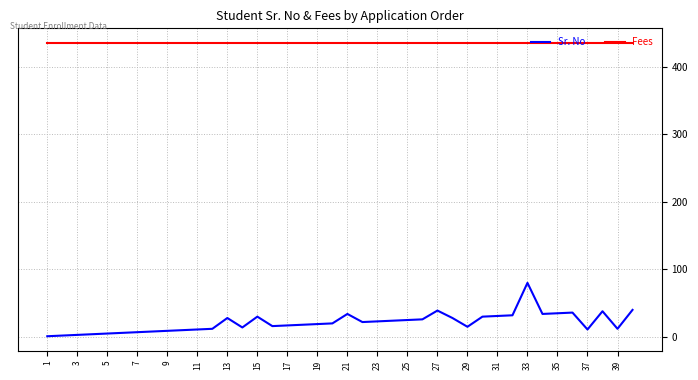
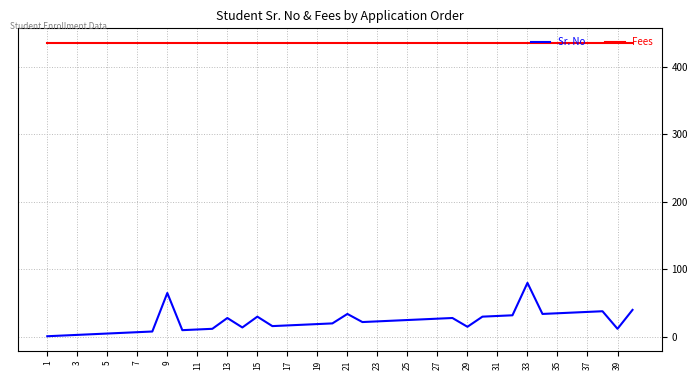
  {
    "Sr. No": {
      "1": 0,
      "3": 0,
      "5": 10,
      "7": 10,
-     "9": 10,
+     "9": 70,
      "11": 10,
      "13": 30,
      "15": 30,
      "17": 20,
      "19": 20,
      "21": 30,
      "23": 20,
      "25": 30,
-     "27": 40,
+     "27": 30,
      "29": 20,
      "31": 30,
      "33": 80,
      "35": 40,
-     "37": 10,
+     "37": 40,
      "39": 10
    },
    "Fees": {
      "1": 440,
      "3": 440,
      "5": 440,
      "7": 440,
      "9": 440,
      "11": 440,
      "13": 440,
      "15": 440,
      "17": 440,
      "19": 440,
      "21": 440,
      "23": 440,
      "25": 440,
      "27": 440,
      "29": 440,
      "31": 440,
      "33": 440,
      "35": 440,
      "37": 440,
      "39": 440
    }
  }
